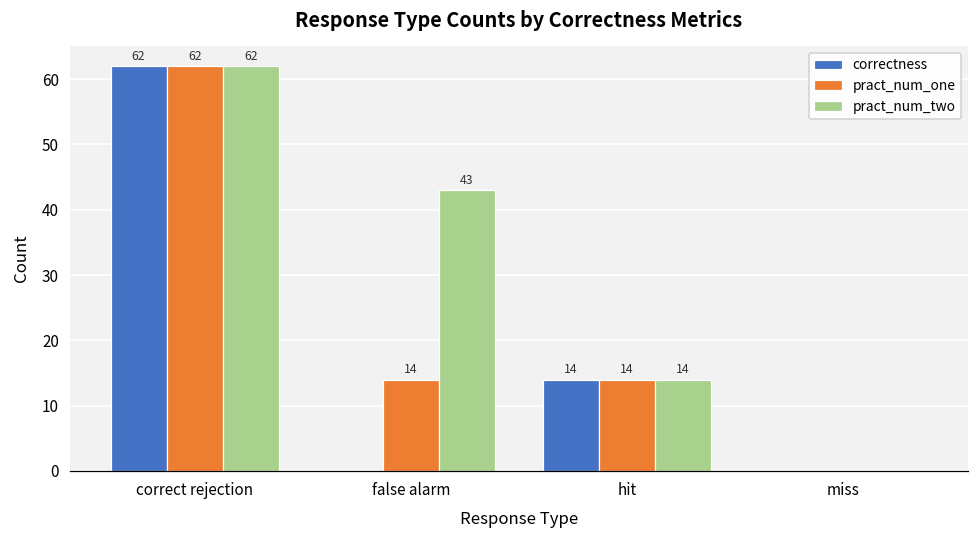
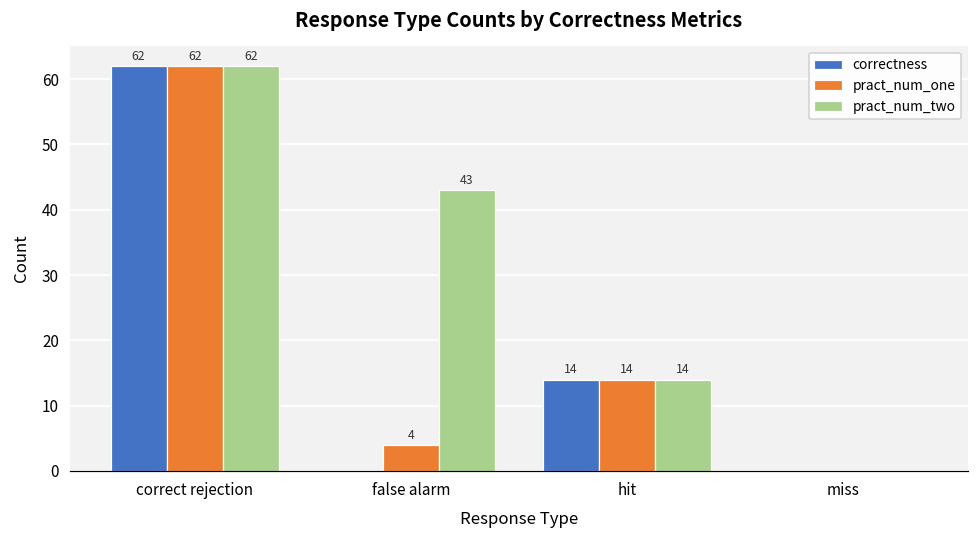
  {
    "correctness": {
      "correct rejection": 62,
      "hit": 14
    },
    "pract_num_one": {
      "correct rejection": 62,
-     "false alarm": 14,
+     "false alarm": 4,
      "hit": 14
    },
    "pract_num_two": {
      "correct rejection": 62,
      "false alarm": 43,
      "hit": 14
    }
  }
